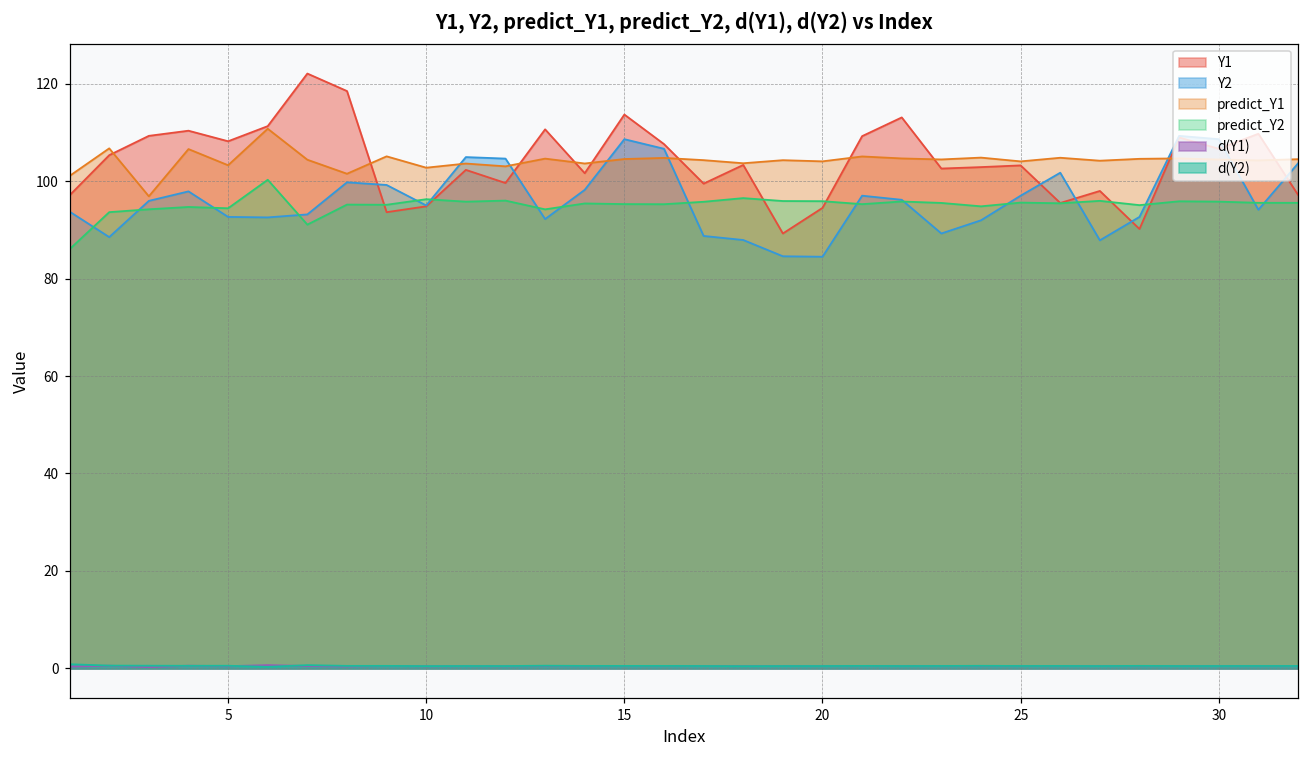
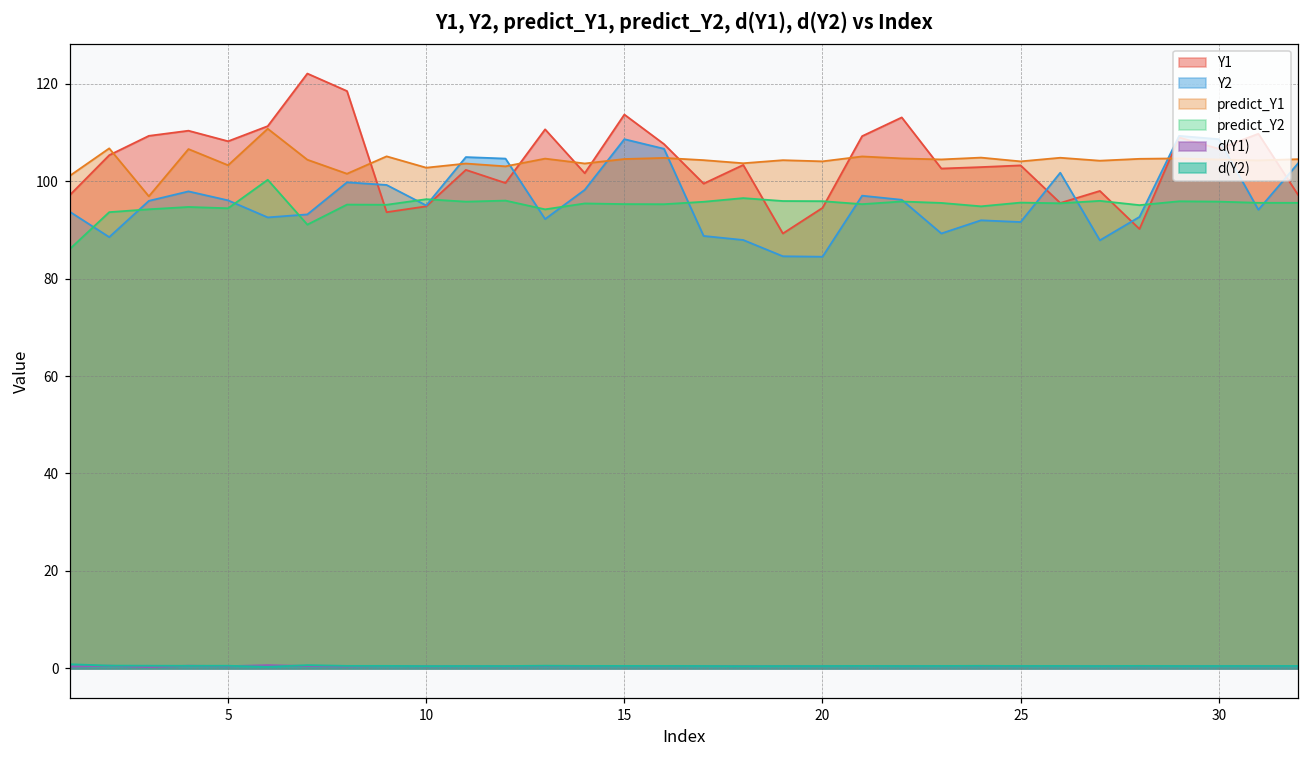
  {
    "Y2": {
-     "5": 93,
+     "5": 96,
      "15": 109,
      "20": 84,
-     "25": 97
+     "25": 92
    }
  }
